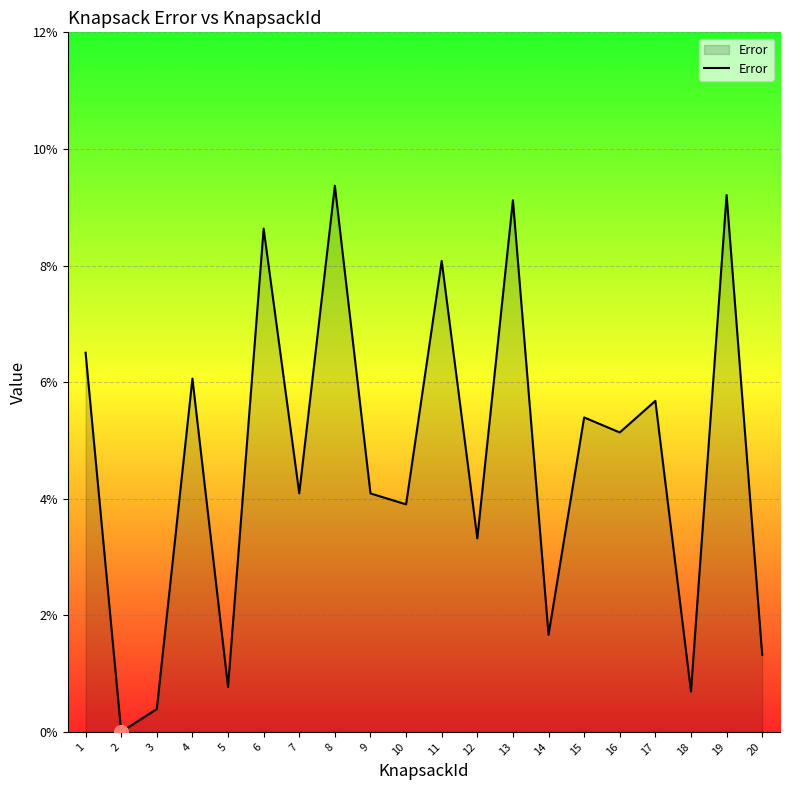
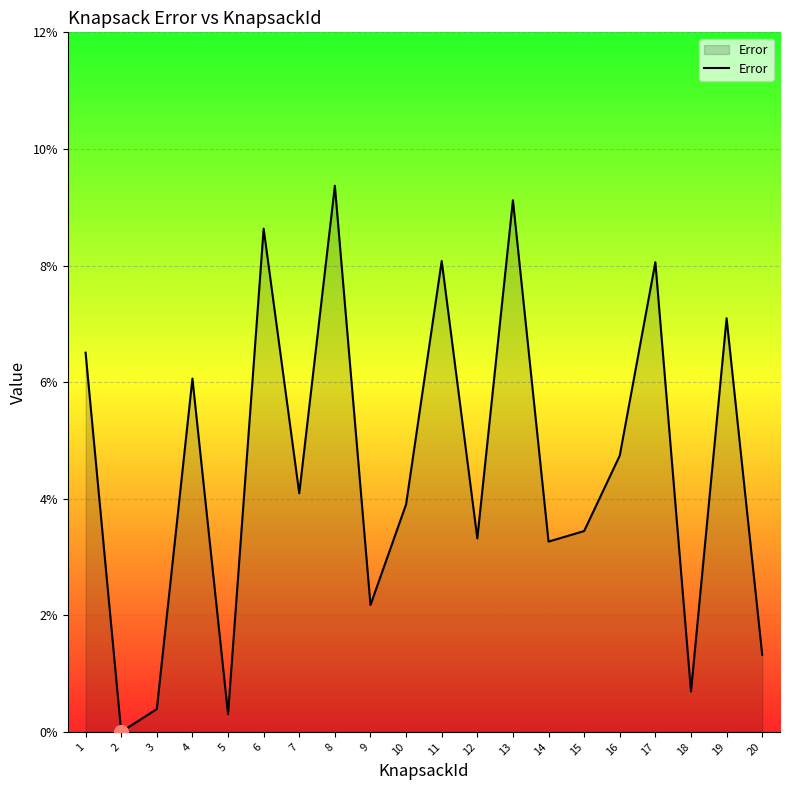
  {
    "Error": {
      "1": "6.5%",
      "3": "0.4%",
      "4": "6.1%",
-     "5": "0.8%",
+     "5": "0.3%",
      "6": "8.6%",
      "7": "4.1%",
      "8": "9.4%",
-     "9": "4.1%",
+     "9": "2.2%",
      "10": "3.9%",
      "11": "8.1%",
      "12": "3.3%",
      "13": "9.1%",
-     "14": "1.7%",
-     "15": "5.4%",
-     "16": "5.1%",
-     "17": "5.7%",
+     "14": "3.3%",
+     "15": "3.4%",
+     "16": "4.7%",
+     "17": "8.1%",
      "18": "0.7%",
-     "19": "9.2%",
+     "19": "7.1%",
      "20": "1.3%"
    }
  }
